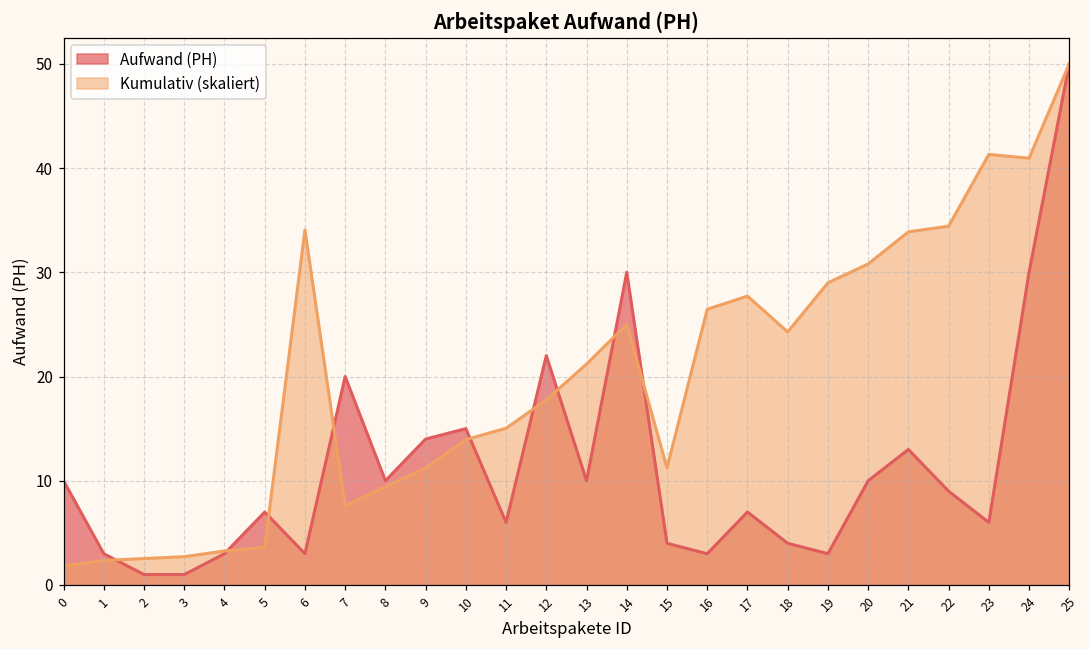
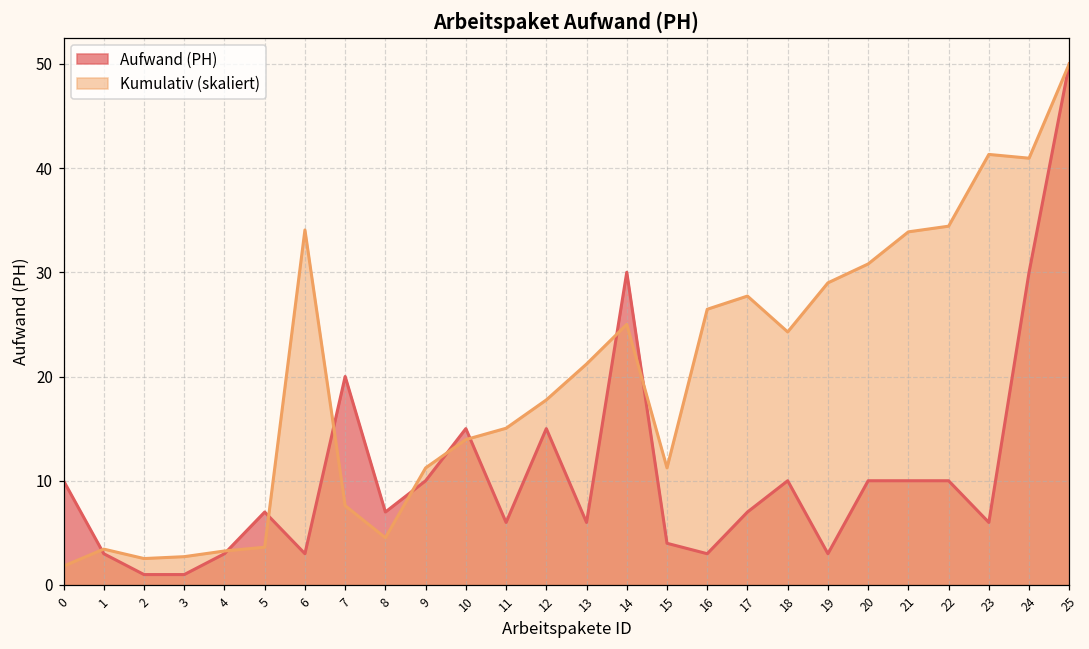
  {
    "Aufwand (PH)": {
      "0": 10,
      "1": 3,
      "2": 1,
      "3": 1,
      "5": 7,
      "6": 3,
      "7": 20,
-     "8": 10,
-     "9": 14,
+     "8": 7,
+     "9": 10,
      "10": 15,
      "11": 6,
-     "12": 22,
-     "13": 10,
+     "12": 15,
+     "13": 6,
      "14": 30,
      "15": 4,
      "16": 3,
      "17": 7,
-     "18": 4,
+     "18": 10,
      "19": 3,
      "20": 10,
-     "21": 13,
-     "22": 9,
+     "21": 10,
+     "22": 10,
      "23": 6,
      "24": 30
    },
    "Kumulativ (skaliert)": {
      "0": 2,
-     "1": 2,
+     "1": 3,
      "2": 3,
      "3": 3,
      "5": 4,
      "6": 34,
      "7": 8,
-     "8": 9,
+     "8": 5,
      "9": 11,
      "10": 14,
      "11": 15,
      "12": 18,
      "13": 21,
      "14": 25,
      "15": 11,
      "16": 26,
      "17": 28,
      "18": 24,
      "19": 29,
      "20": 31,
      "21": 34,
      "22": 34,
      "23": 41,
      "24": 41
    }
  }
